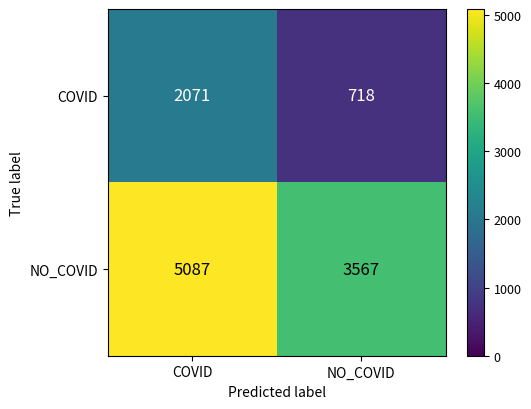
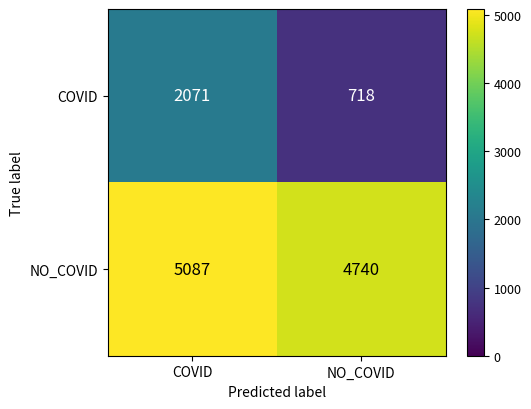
  {
    "COVID": {
      "COVID": 2071,
      "NO_COVID": 718
    },
    "NO_COVID": {
      "COVID": 5087,
-     "NO_COVID": 3567
+     "NO_COVID": 4740
    }
  }
